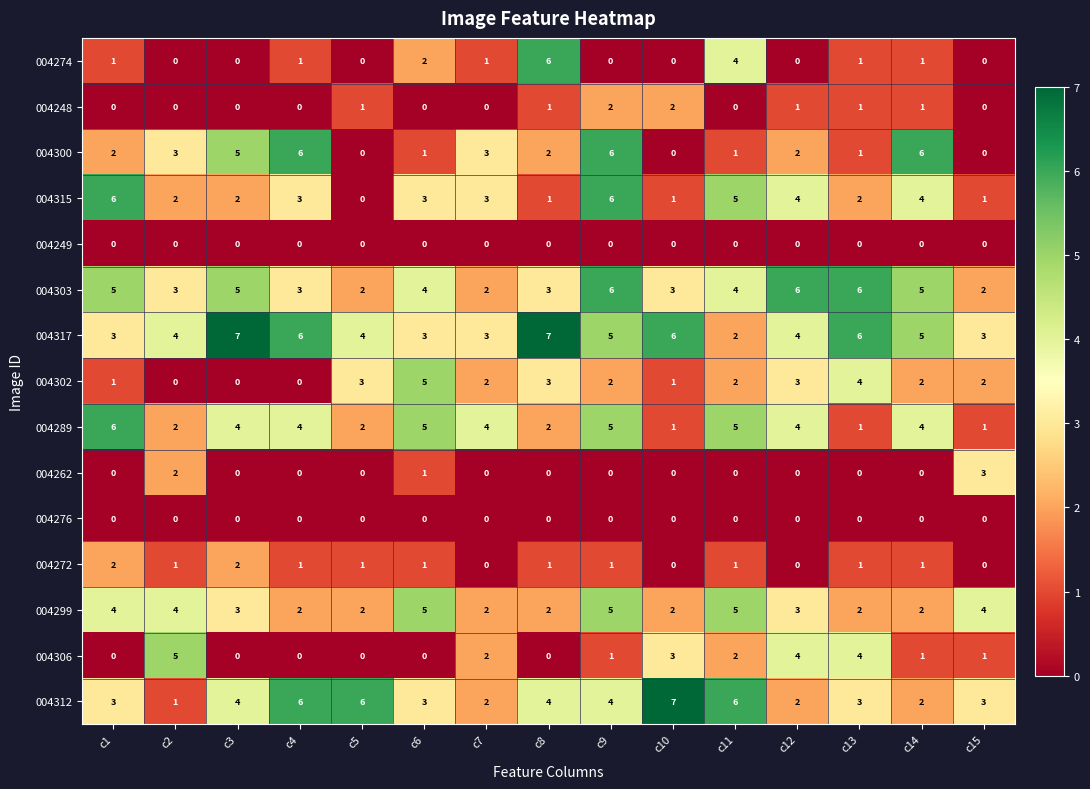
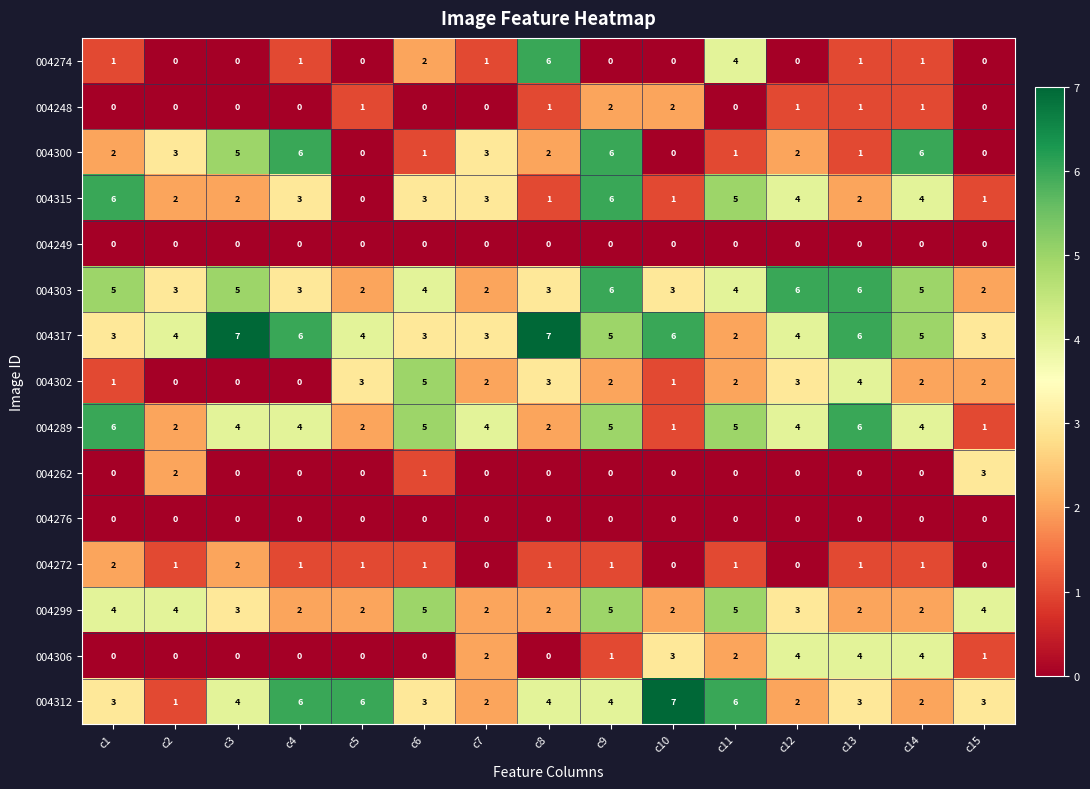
  {
    "004289": {
      "c1": 6,
      "c2": 2,
      "c3": 4,
      "c4": 4,
      "c5": 2,
      "c6": 5,
      "c7": 4,
      "c8": 2,
      "c9": 5,
      "c10": 1,
      "c11": 5,
      "c12": 4,
-     "c13": 1,
+     "c13": 6,
      "c14": 4,
      "c15": 1
    },
    "004306": {
      "c1": 0,
-     "c2": 5,
+     "c2": 0,
      "c3": 0,
      "c4": 0,
      "c5": 0,
      "c6": 0,
      "c7": 2,
      "c8": 0,
      "c9": 1,
      "c10": 3,
      "c11": 2,
      "c12": 4,
      "c13": 4,
-     "c14": 1,
+     "c14": 4,
      "c15": 1
    }
  }
